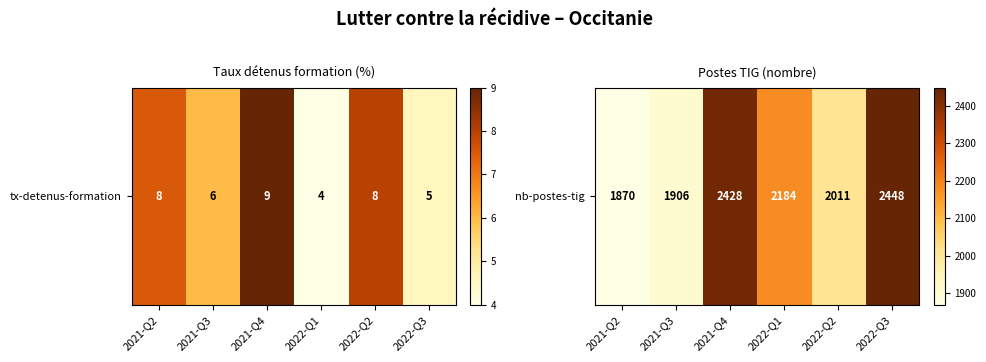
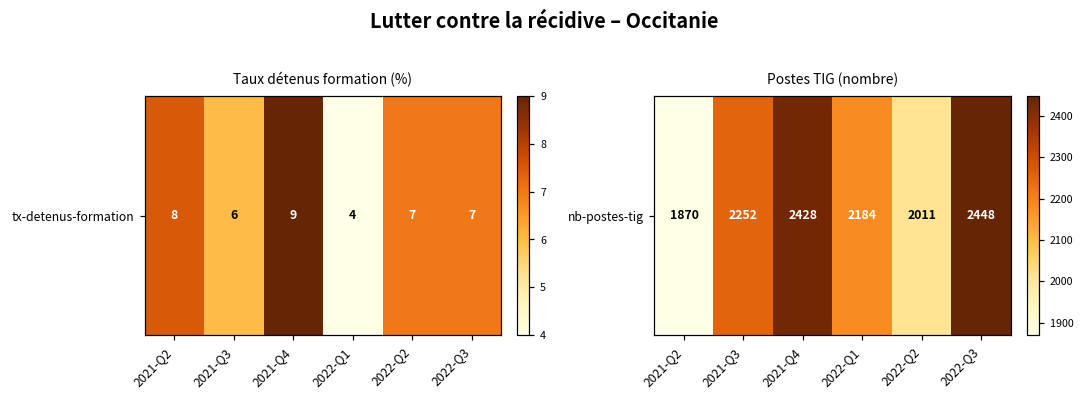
  {
    "Taux détenus formation (%)": {
      "tx-detenus-formation": {
        "2021-Q2": 8,
        "2021-Q3": 6,
        "2021-Q4": 9,
        "2022-Q1": 4,
-       "2022-Q2": 8,
-       "2022-Q3": 5
+       "2022-Q2": 7,
+       "2022-Q3": 7
      }
    },
    "Postes TIG (nombre)": {
      "nb-postes-tig": {
        "2021-Q2": 1870,
-       "2021-Q3": 1906,
+       "2021-Q3": 2252,
        "2021-Q4": 2428,
        "2022-Q1": 2184,
        "2022-Q2": 2011,
        "2022-Q3": 2448
      }
    }
  }
